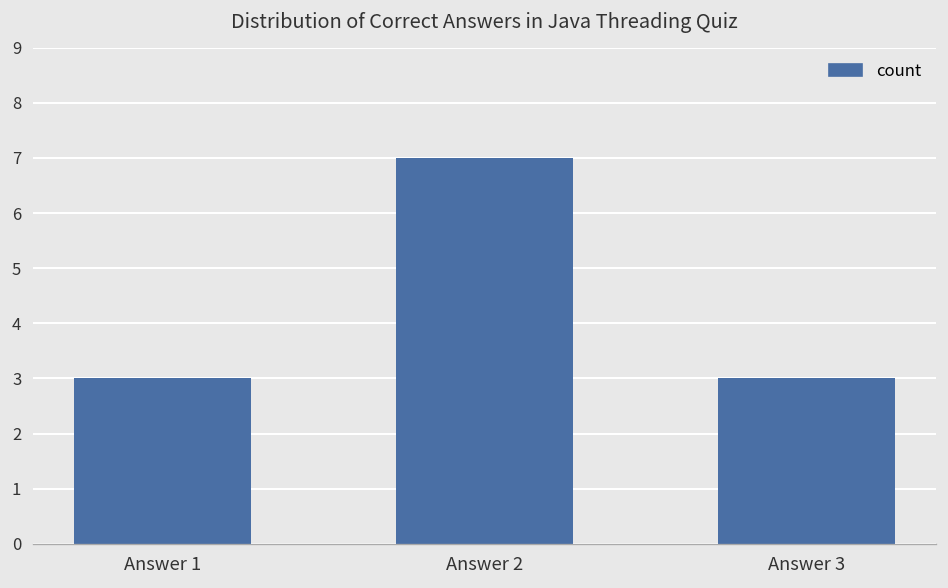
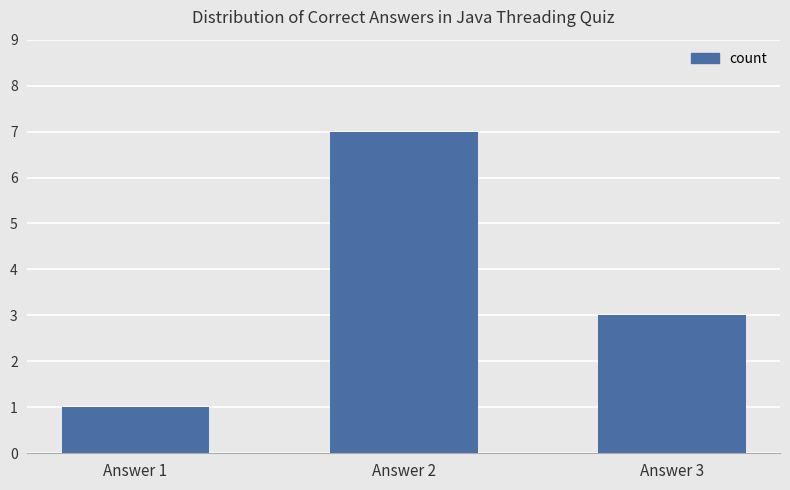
  {
-   "Answer 1": 3,
+   "Answer 1": 1,
    "Answer 2": 7,
    "Answer 3": 3
  }
